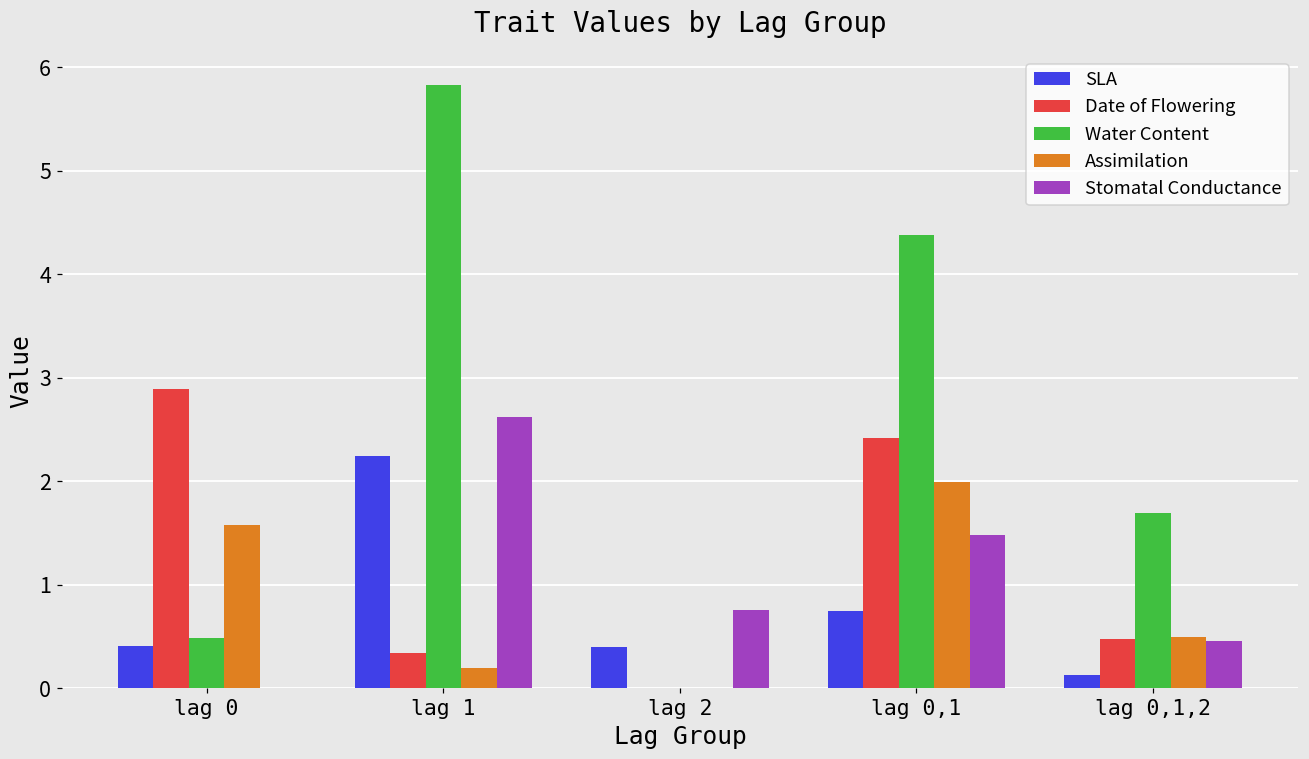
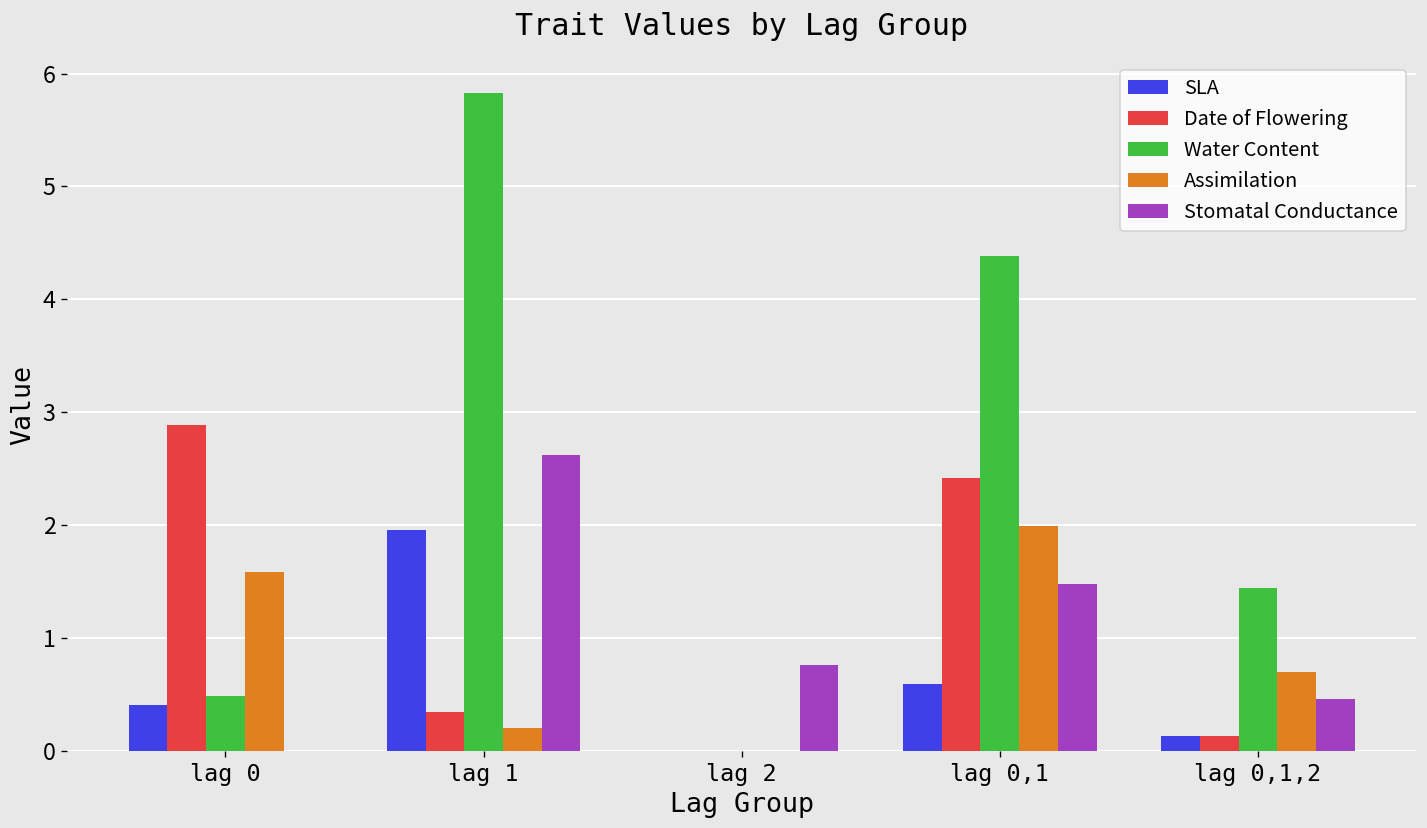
  {
    "SLA": {
      "lag 0": 0.4,
-     "lag 1": 2.2,
-     "lag 2": 0.4,
-     "lag 0,1": 0.8,
+     "lag 1": 2.0,
+     "lag 2": 0.0,
+     "lag 0,1": 0.6,
      "lag 0,1,2": 0.1
    },
    "Date of Flowering": {
      "lag 0": 2.9,
      "lag 1": 0.3,
      "lag 2": 0.0,
      "lag 0,1": 2.4,
-     "lag 0,1,2": 0.5
+     "lag 0,1,2": 0.1
    },
    "Water Content": {
      "lag 0": 0.5,
      "lag 1": 5.8,
      "lag 2": 0.0,
      "lag 0,1": 4.4,
-     "lag 0,1,2": 1.7
+     "lag 0,1,2": 1.4
    },
    "Assimilation": {
      "lag 0": 1.6,
      "lag 1": 0.2,
      "lag 2": 0.0,
      "lag 0,1": 2.0,
-     "lag 0,1,2": 0.5
+     "lag 0,1,2": 0.7
    },
    "Stomatal Conductance": {
      "lag 0": 0.0,
      "lag 1": 2.6,
      "lag 2": 0.8,
      "lag 0,1": 1.5,
      "lag 0,1,2": 0.5
    }
  }
